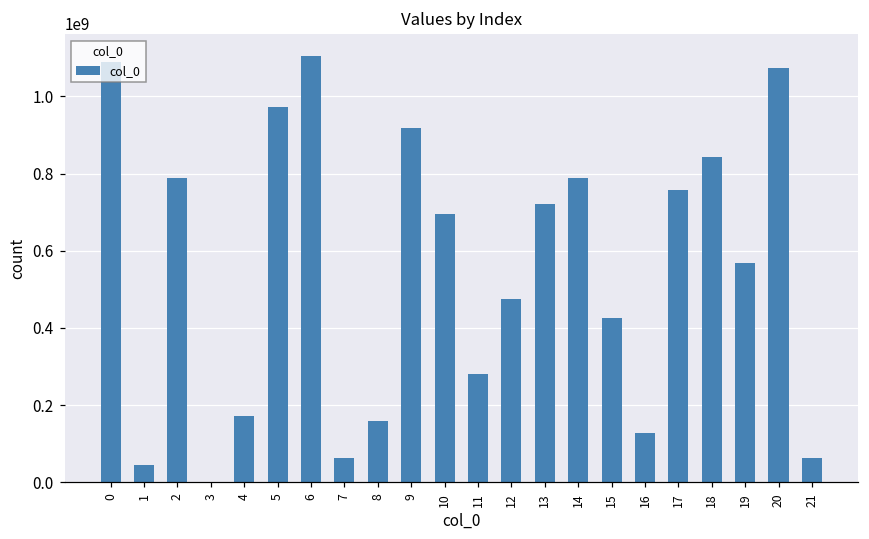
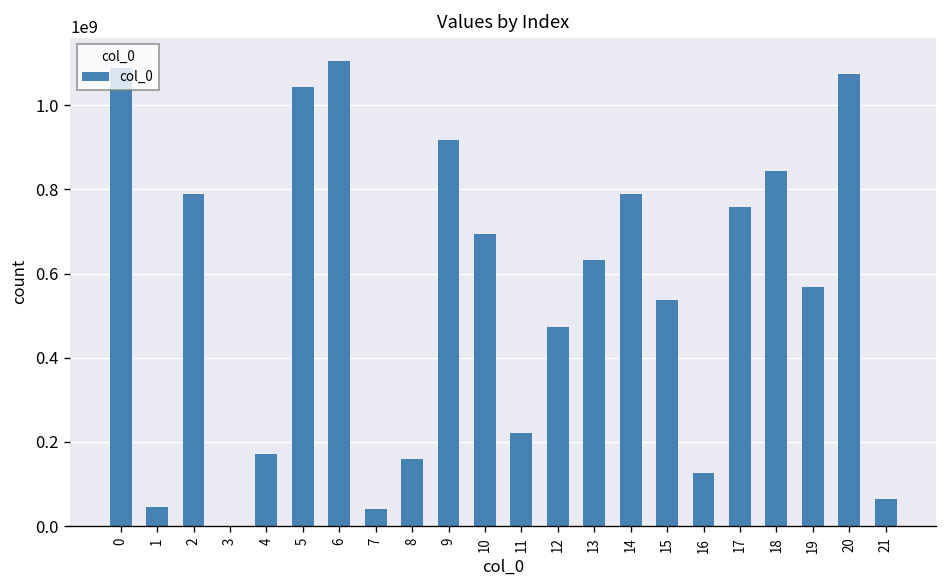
  {
    "1": 40000000,
    "2": 790000000,
    "4": 170000000,
-   "5": 970000000,
+   "5": 1040000000,
    "6": 1110000000,
-   "7": 60000000,
+   "7": 40000000,
    "8": 160000000,
    "9": 920000000,
    "10": 700000000,
-   "11": 280000000,
+   "11": 220000000,
    "12": 470000000,
-   "13": 720000000,
+   "13": 630000000,
    "14": 790000000,
-   "15": 430000000,
+   "15": 540000000,
    "16": 130000000,
    "17": 760000000,
    "18": 840000000,
    "19": 570000000,
    "20": 1070000000,
    "21": 60000000
  }
